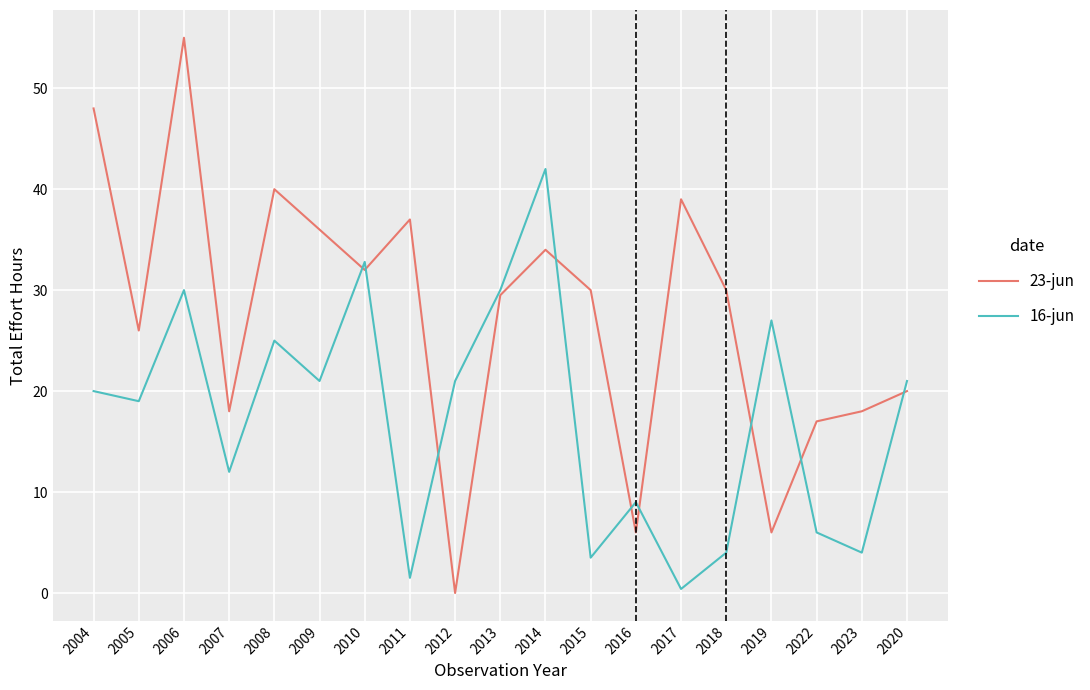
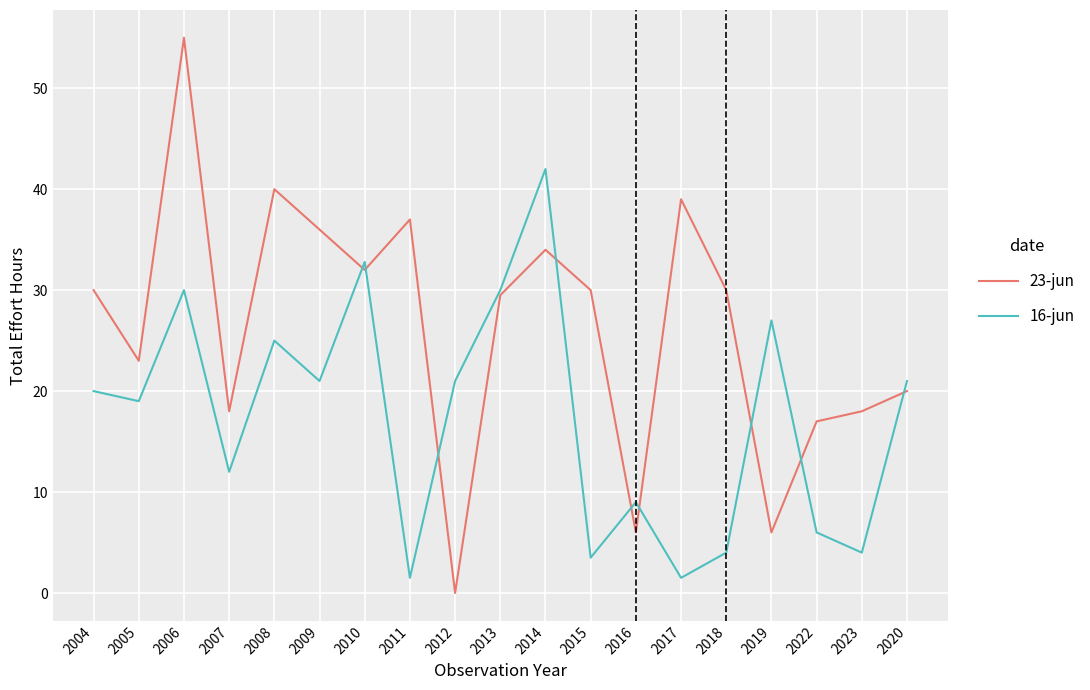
  {
    "23-jun": {
-     "2004": 48,
-     "2005": 26,
+     "2004": 30,
+     "2005": 23,
      "2006": 55,
      "2007": 18,
      "2008": 40,
      "2009": 36,
      "2010": 32,
      "2011": 37,
      "2012": 0,
      "2013": 29.5,
      "2014": 34,
      "2015": 30,
      "2016": 6,
      "2017": 39,
      "2018": 30,
      "2019": 6,
      "2022": 17,
      "2023": 18,
      "2020": 20
    },
    "16-jun": {
      "2004": 20.0,
      "2005": 19.0,
      "2006": 30.0,
      "2007": 12.0,
      "2008": 25.0,
      "2009": 21.0,
      "2010": 32.8,
      "2011": 1.5,
      "2012": 21.0,
      "2013": 30.0,
      "2014": 42.0,
      "2015": 3.5,
      "2016": 9.0,
-     "2017": 0.4,
+     "2017": 1.5,
      "2018": 4.0,
      "2019": 27.0,
      "2022": 6.0,
      "2023": 4.0,
      "2020": 21.0
    }
  }
